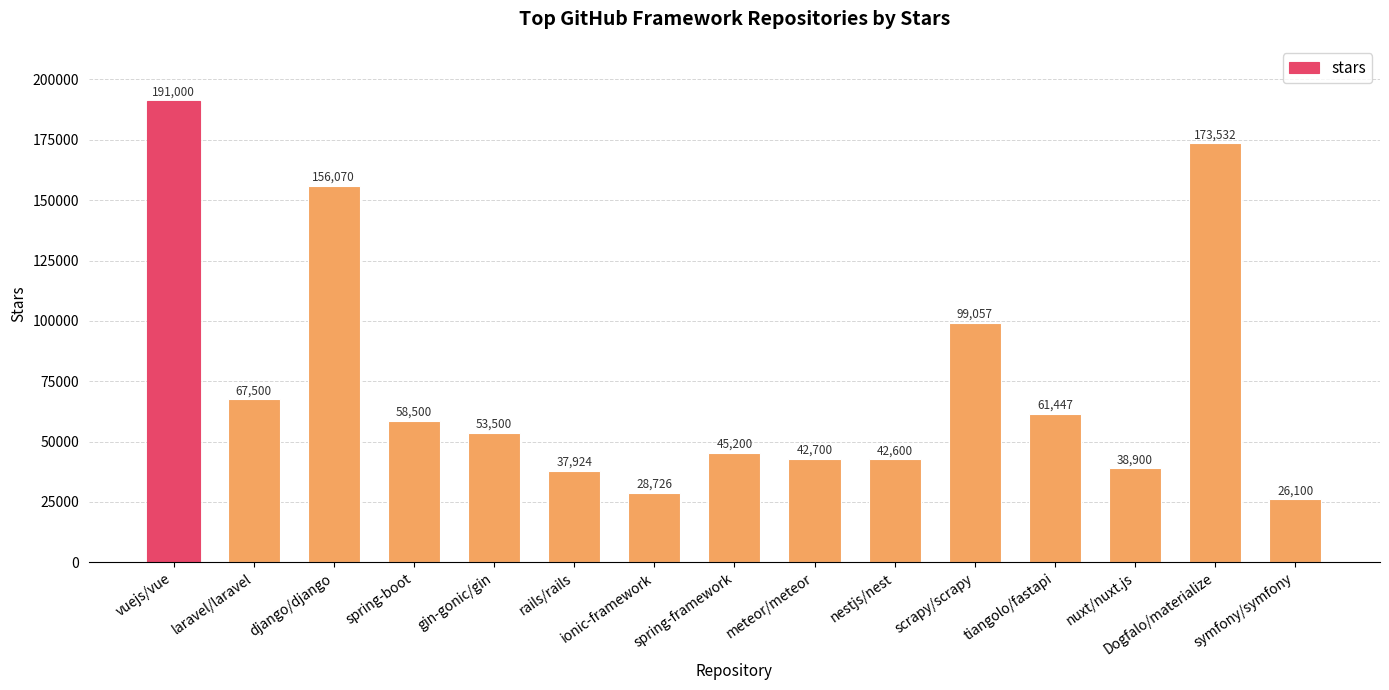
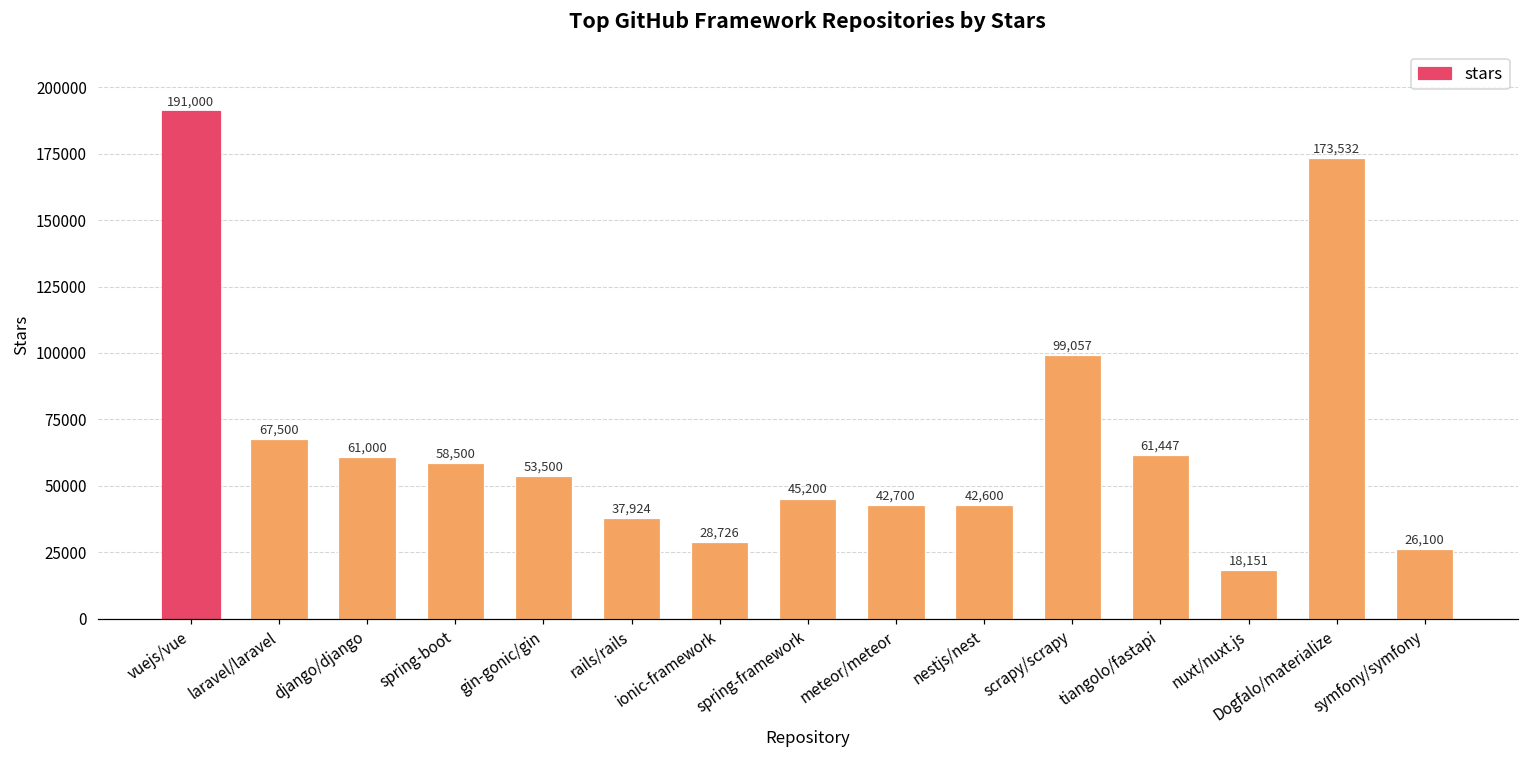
  {
    "vuejs/vue": "191,000",
    "laravel/laravel": "67,500",
-   "django/django": "156,070",
+   "django/django": "61,000",
    "spring-boot": "58,500",
    "gin-gonic/gin": "53,500",
    "rails/rails": "37,924",
    "ionic-framework": "28,726",
    "spring-framework": "45,200",
    "meteor/meteor": "42,700",
    "nestjs/nest": "42,600",
    "scrapy/scrapy": "99,057",
    "tiangolo/fastapi": "61,447",
-   "nuxt/nuxt.js": "38,900",
+   "nuxt/nuxt.js": "18,151",
    "Dogfalo/materialize": "173,532",
    "symfony/symfony": "26,100"
  }
